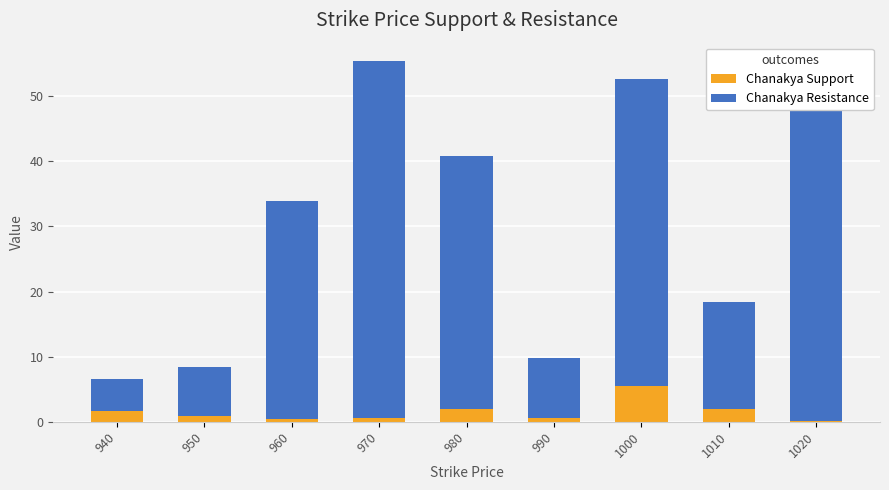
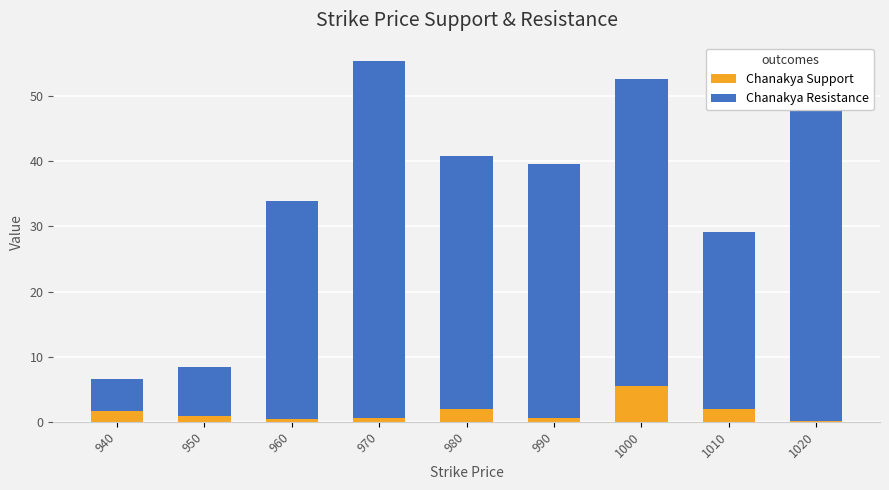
  {
    "Chanakya Support": {
      "940": 2,
      "950": 1,
      "960": 0,
      "970": 1,
      "980": 2,
      "990": 1,
      "1000": 5,
      "1010": 2
    },
    "Chanakya Resistance": {
      "940": 5,
      "950": 8,
      "960": 34,
      "970": 55,
      "980": 39,
-     "990": 9,
+     "990": 39,
      "1000": 47,
-     "1010": 16
+     "1010": 27
    }
  }
